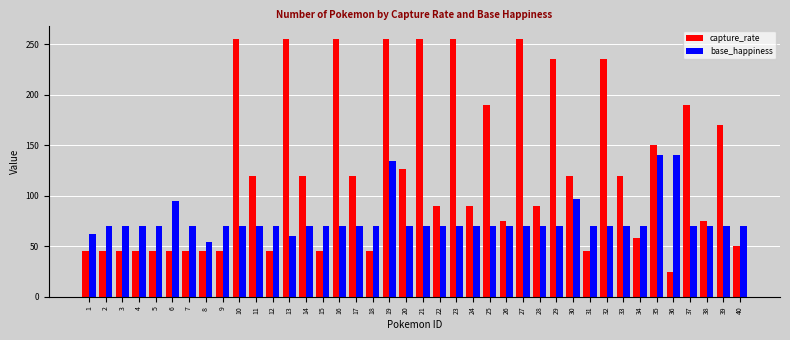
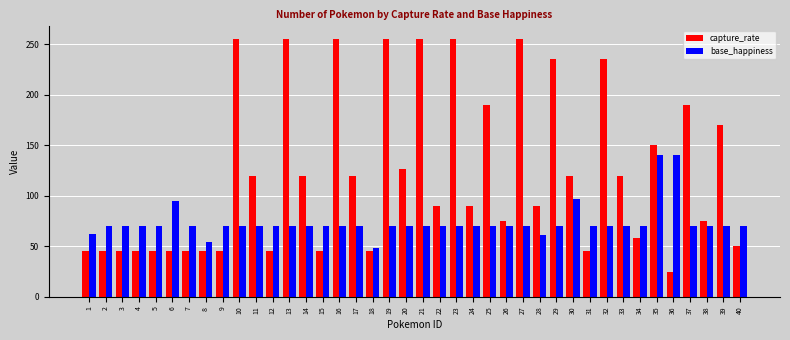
  {
    "capture_rate": {
      "1": 45,
      "2": 45,
      "3": 45,
      "4": 45,
      "5": 45,
      "6": 45,
      "7": 45,
      "8": 45,
      "9": 45,
      "10": 255,
      "11": 120,
      "12": 45,
      "13": 255,
      "14": 120,
      "15": 45,
      "16": 255,
      "17": 120,
      "18": 45,
      "19": 255,
      "20": 127,
      "21": 255,
      "22": 90,
      "23": 255,
      "24": 90,
      "25": 190,
      "26": 75,
      "27": 255,
      "28": 90,
      "29": 235,
      "30": 120,
      "31": 45,
      "32": 235,
      "33": 120,
      "34": 58,
      "35": 150,
      "36": 25,
      "37": 190,
      "38": 75,
      "39": 170,
      "40": 50
    },
    "base_happiness": {
      "1": 62,
      "2": 70,
      "3": 70,
      "4": 70,
      "5": 70,
      "6": 95,
      "7": 70,
      "8": 54,
      "9": 70,
      "10": 70,
      "11": 70,
      "12": 70,
-     "13": 60,
+     "13": 70,
      "14": 70,
      "15": 70,
      "16": 70,
      "17": 70,
-     "18": 70,
-     "19": 134,
+     "18": 48,
+     "19": 70,
      "20": 70,
      "21": 70,
      "22": 70,
      "23": 70,
      "24": 70,
      "25": 70,
      "26": 70,
      "27": 70,
-     "28": 70,
+     "28": 61,
      "29": 70,
      "30": 97,
      "31": 70,
      "32": 70,
      "33": 70,
      "34": 70,
      "35": 140,
      "36": 140,
      "37": 70,
      "38": 70,
      "39": 70,
      "40": 70
    }
  }
